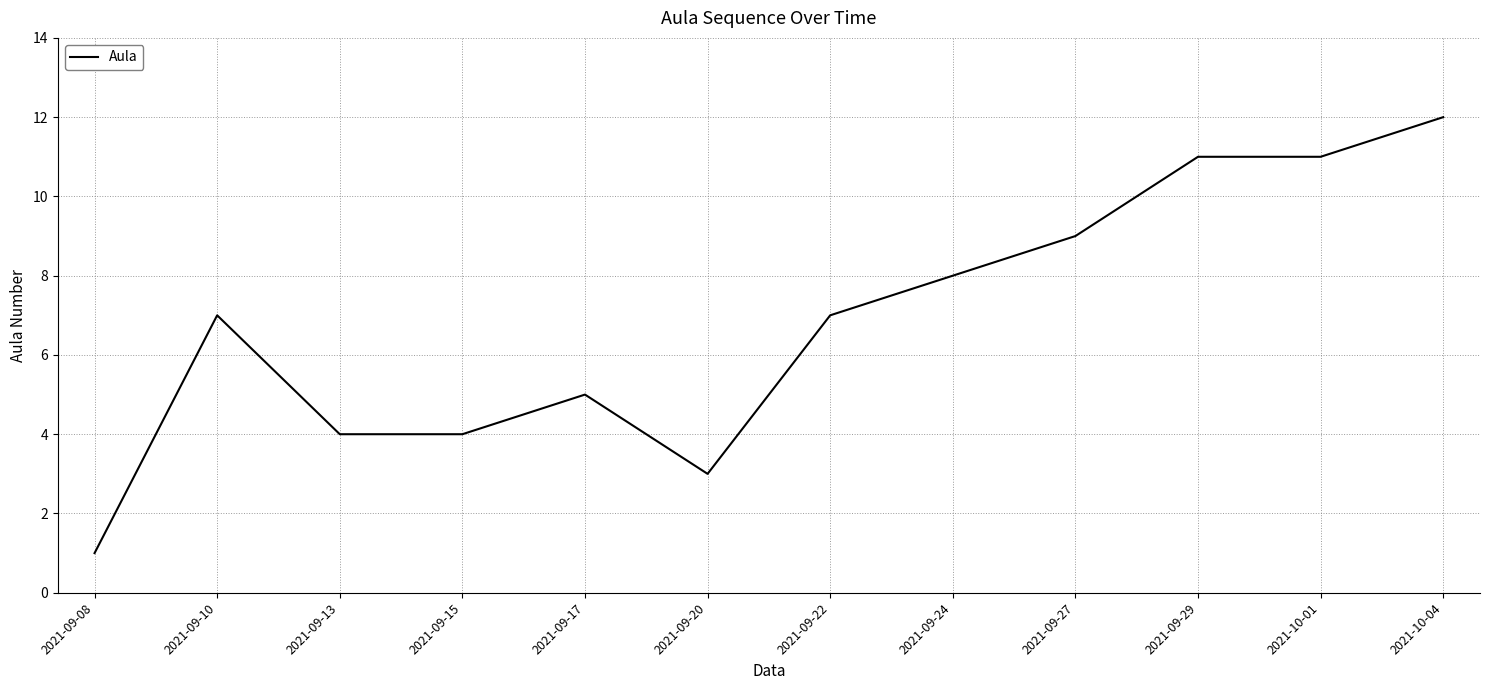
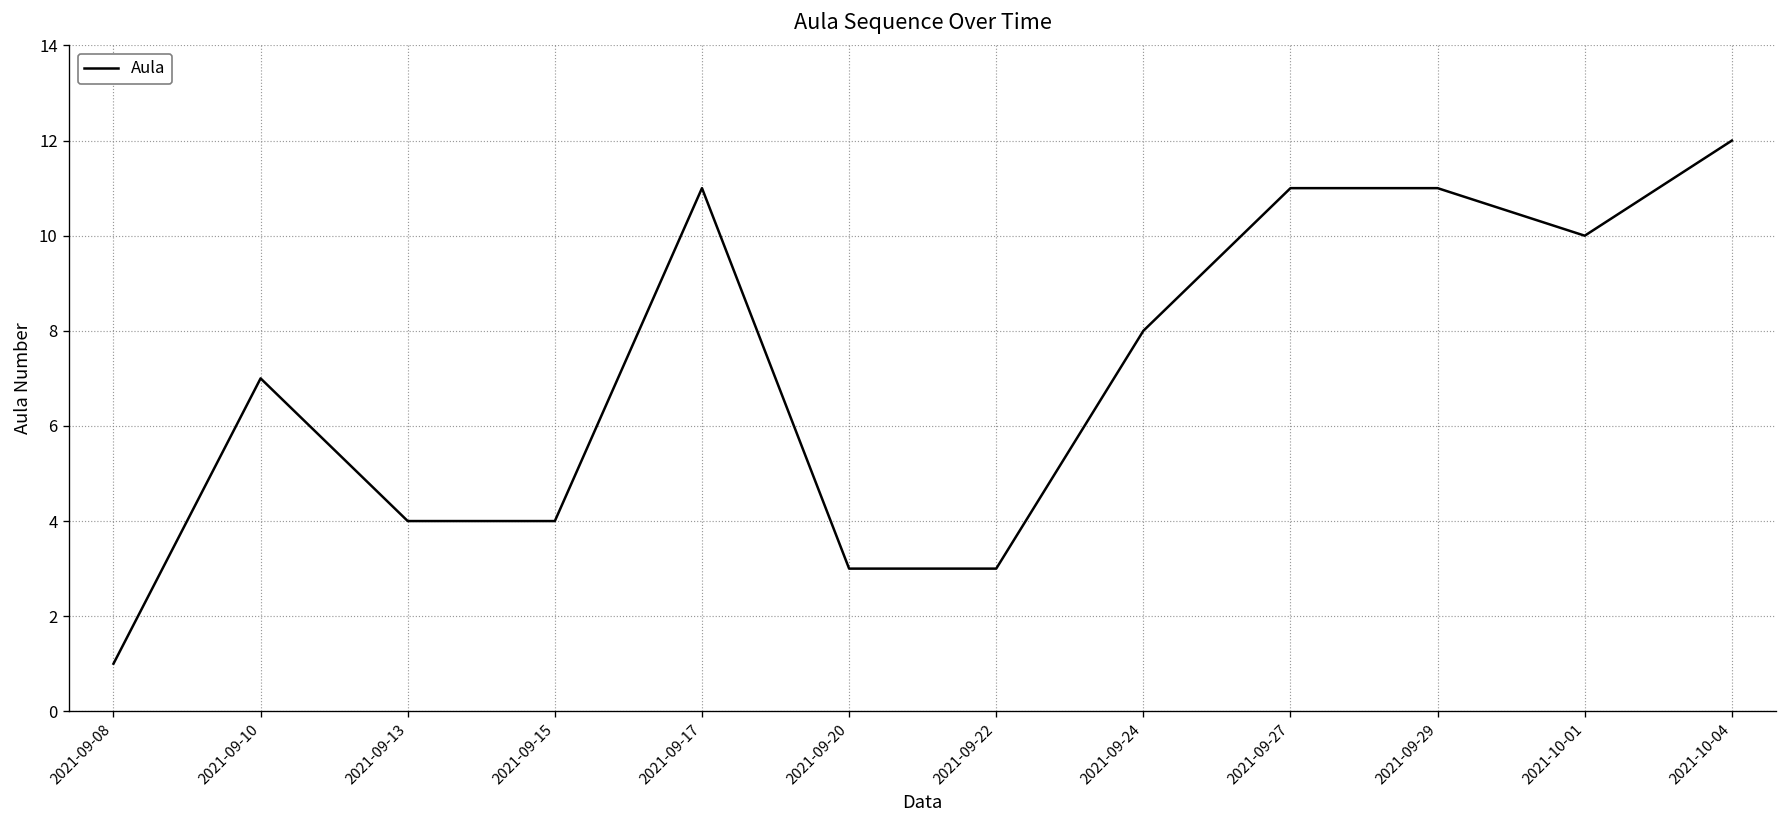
  {
    "2021-09-08": 1,
    "2021-09-10": 7,
    "2021-09-13": 4,
    "2021-09-15": 4,
-   "2021-09-17": 5,
+   "2021-09-17": 11,
    "2021-09-20": 3,
-   "2021-09-22": 7,
+   "2021-09-22": 3,
    "2021-09-24": 8,
-   "2021-09-27": 9,
+   "2021-09-27": 11,
    "2021-09-29": 11,
-   "2021-10-01": 11,
+   "2021-10-01": 10,
    "2021-10-04": 12
  }
